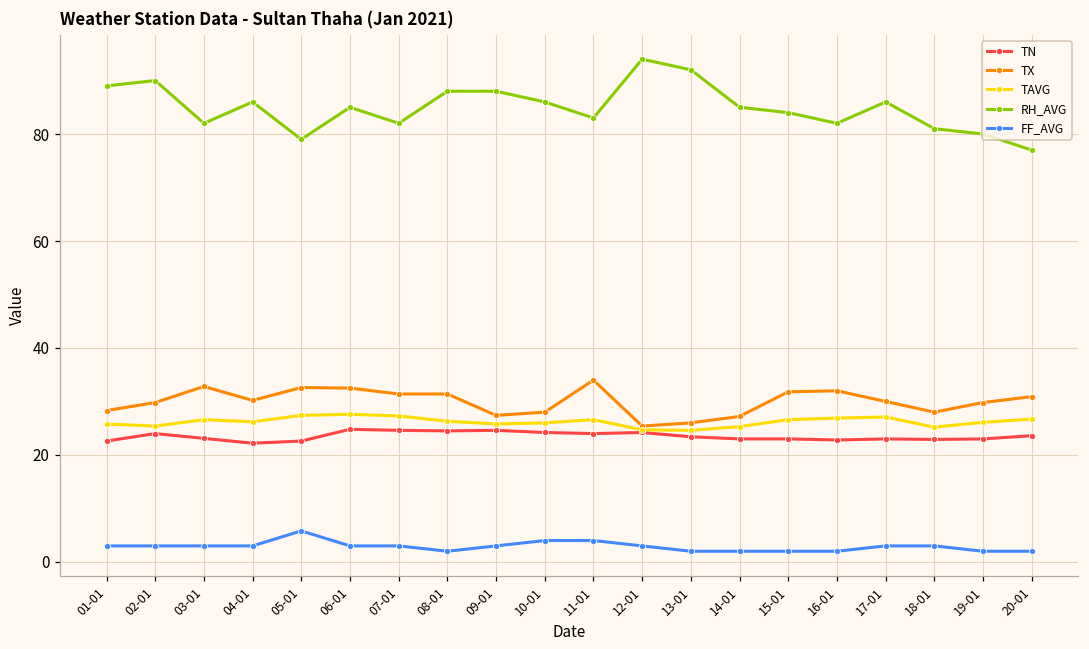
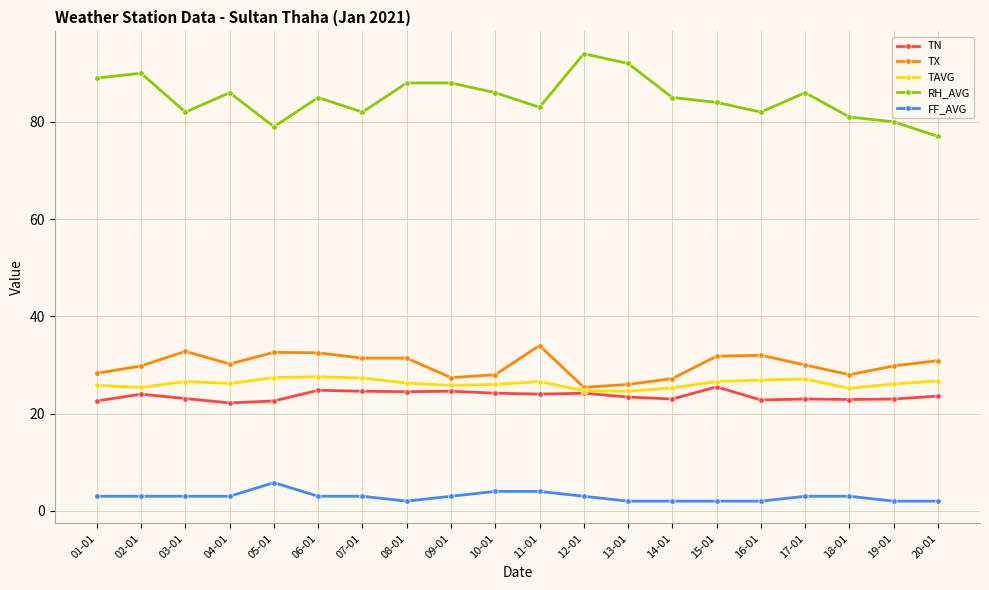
  {
    "TN": {
      "01-01": 23,
      "02-01": 24,
      "03-01": 23,
      "04-01": 22,
      "05-01": 23,
      "06-01": 25,
      "07-01": 25,
      "08-01": 25,
      "09-01": 25,
      "10-01": 24,
      "11-01": 24,
      "13-01": 23,
      "14-01": 23,
-     "15-01": 23,
+     "15-01": 26,
      "16-01": 23,
      "17-01": 23,
      "18-01": 23,
      "19-01": 23,
      "20-01": 24
    },
    "TX": {
      "01-01": 28,
      "02-01": 30,
      "03-01": 33,
      "04-01": 30,
      "05-01": 33,
      "06-01": 33,
      "07-01": 31,
      "08-01": 31,
      "09-01": 27,
      "10-01": 28,
      "11-01": 34,
      "12-01": 25,
      "13-01": 26,
      "14-01": 27,
      "15-01": 32,
      "16-01": 32,
      "17-01": 30,
      "18-01": 28,
      "19-01": 30,
      "20-01": 31
    },
    "TAVG": {
      "01-01": 26,
      "02-01": 25,
      "03-01": 27,
      "04-01": 26,
      "05-01": 27,
      "06-01": 28,
      "07-01": 27,
      "08-01": 26,
      "09-01": 26,
      "10-01": 26,
      "11-01": 27,
      "13-01": 25,
      "14-01": 25,
      "15-01": 27,
      "16-01": 27,
      "17-01": 27,
      "18-01": 25,
      "19-01": 26,
      "20-01": 27
    },
    "RH_AVG": {
      "01-01": 89,
      "02-01": 90,
      "03-01": 82,
      "04-01": 86,
      "05-01": 79,
      "06-01": 85,
      "07-01": 82,
      "08-01": 88,
      "09-01": 88,
      "10-01": 86,
      "11-01": 83,
      "12-01": 94,
      "13-01": 92,
      "14-01": 85,
      "15-01": 84,
      "16-01": 82,
      "17-01": 86,
      "18-01": 81,
      "19-01": 80,
      "20-01": 77
    },
    "FF_AVG": {
      "01-01": 3,
      "02-01": 3,
      "03-01": 3,
      "04-01": 3,
      "05-01": 6,
      "06-01": 3,
      "07-01": 3,
      "08-01": 2,
      "09-01": 3,
      "10-01": 4,
      "11-01": 4,
      "12-01": 3,
      "13-01": 2,
      "14-01": 2,
      "15-01": 2,
      "16-01": 2,
      "17-01": 3,
      "18-01": 3,
      "19-01": 2,
      "20-01": 2
    }
  }
